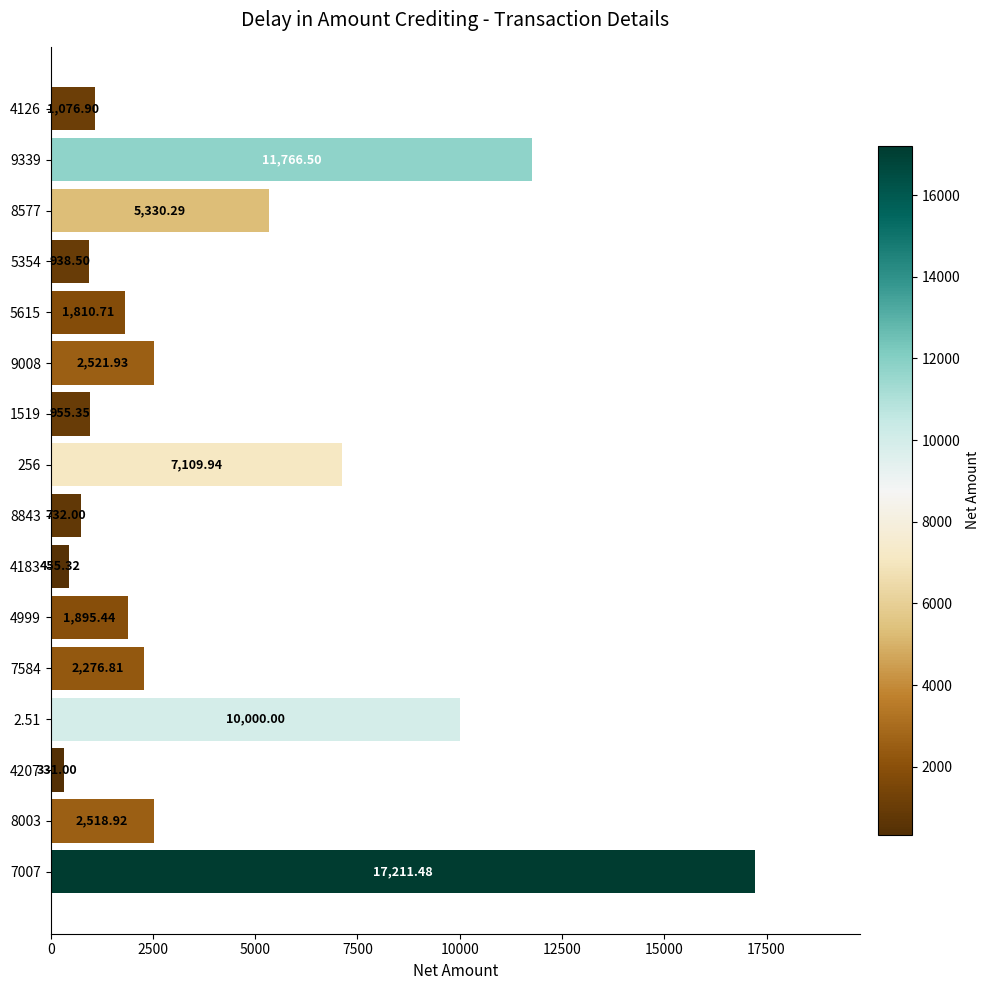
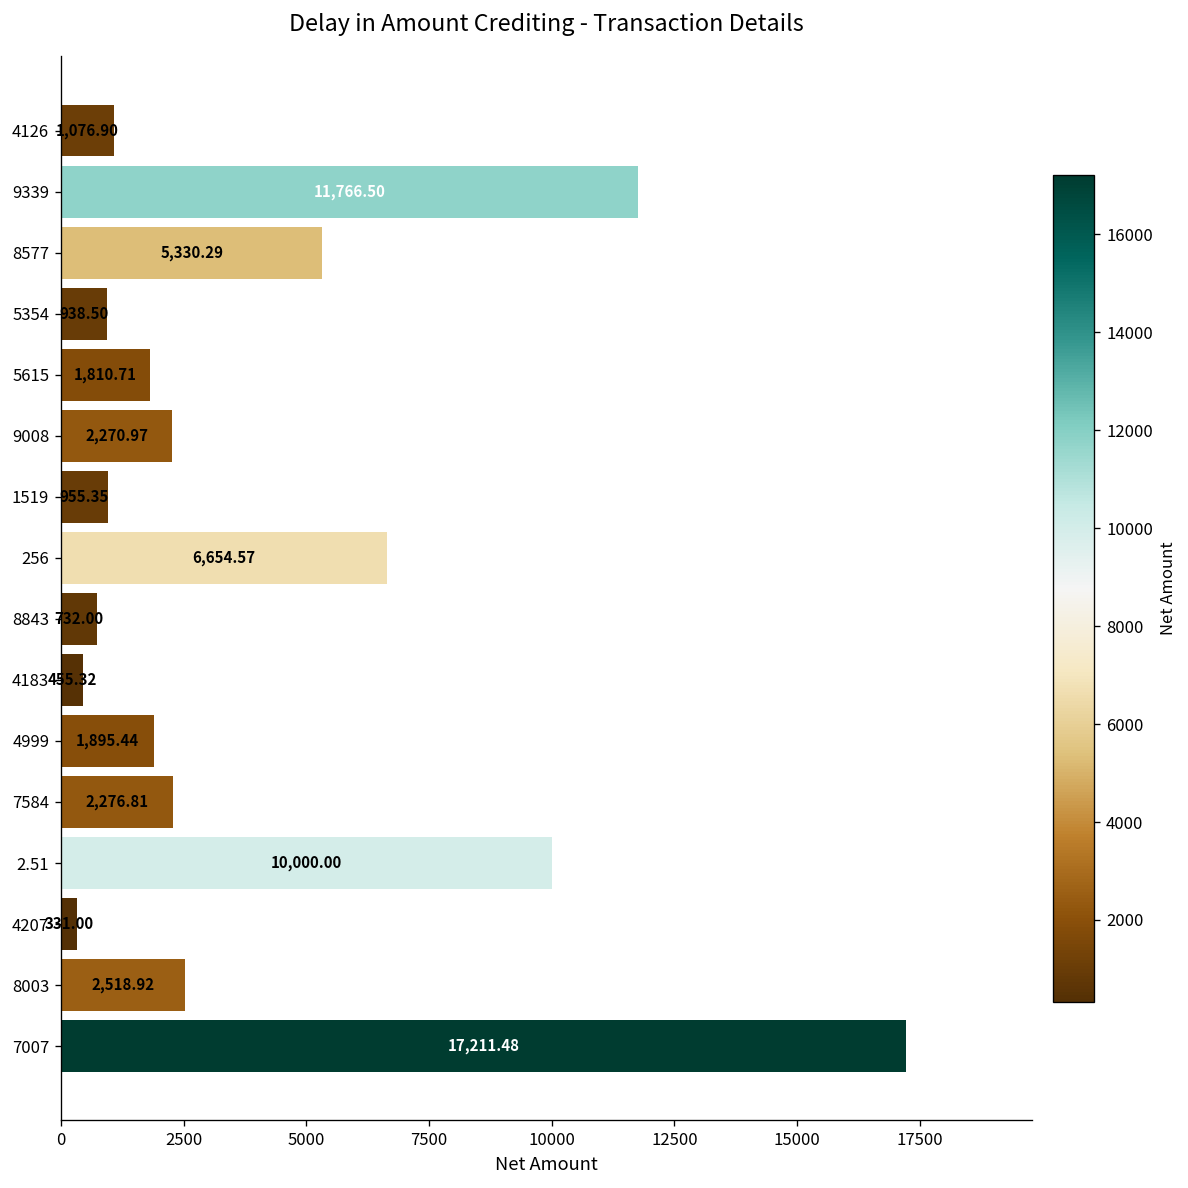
  {
    "4126": "1,076.90",
    "9339": "11,766.50",
    "8577": "5,330.29",
    "5354": "938.50",
    "5615": "1,810.71",
-   "9008": "2,521.93",
+   "9008": "2,270.97",
    "1519": "955.35",
-   "256": "7,109.94",
+   "256": "6,654.57",
    "8843": "732.00",
    "4183": "455.32",
    "4999": "1,895.44",
    "7584": "2,276.81",
    "2.51": "10,000.00",
    "4207": "331.00",
    "8003": "2,518.92",
    "7007": "17,211.48"
  }
